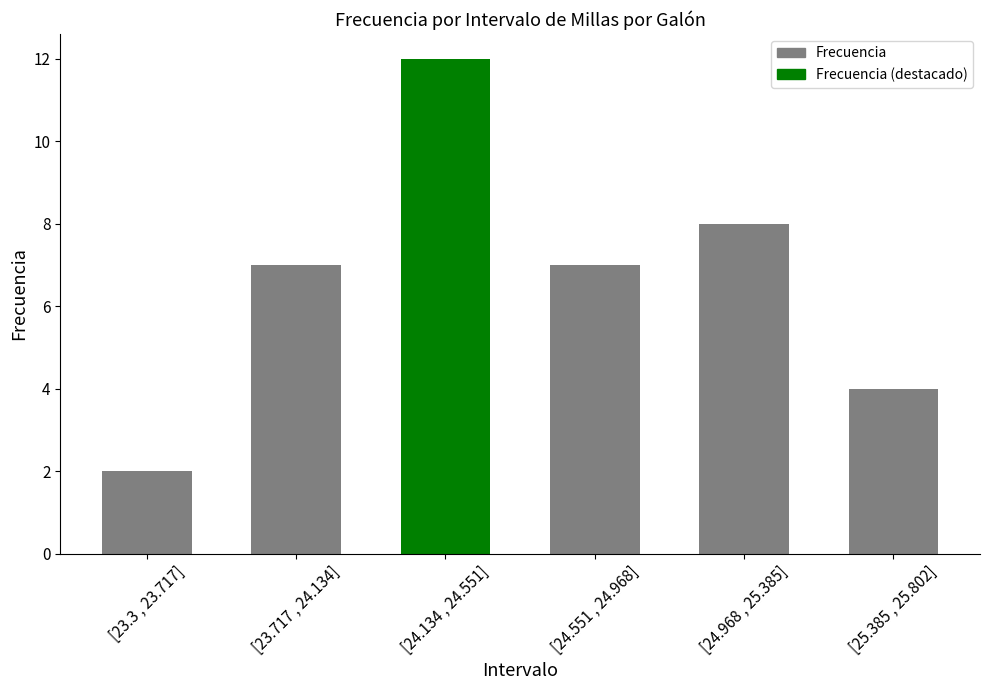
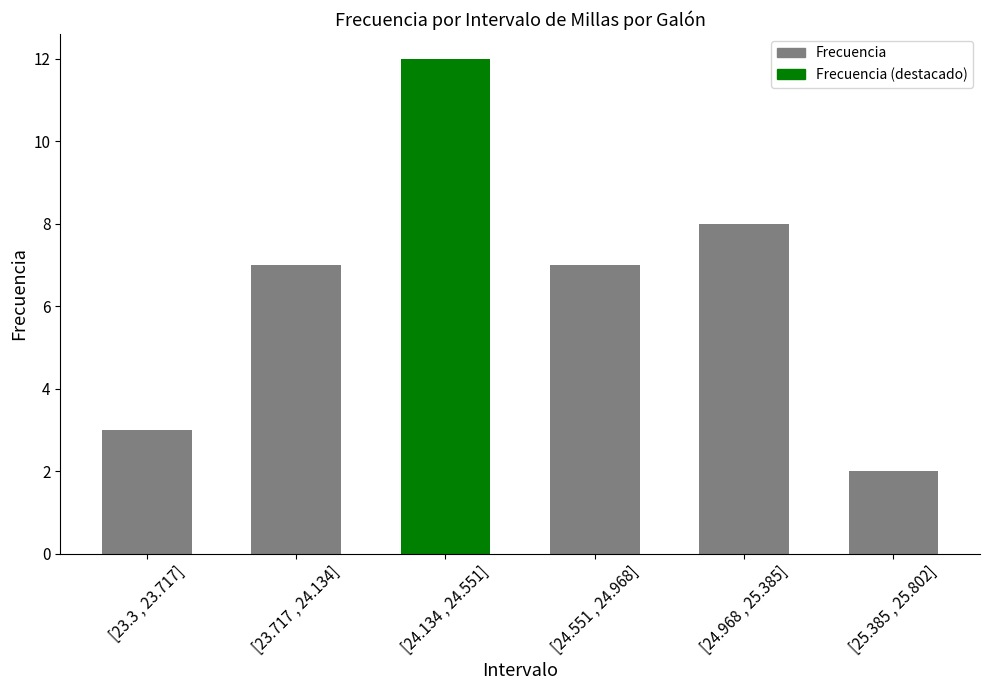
  {
-   "[23.3 , 23.717]": 2,
+   "[23.3 , 23.717]": 3,
    "[23.717 , 24.134]": 7,
    "[24.134 , 24.551]": 12,
    "[24.551 , 24.968]": 7,
    "[24.968 , 25.385]": 8,
-   "[25.385 , 25.802]": 4
+   "[25.385 , 25.802]": 2
  }
